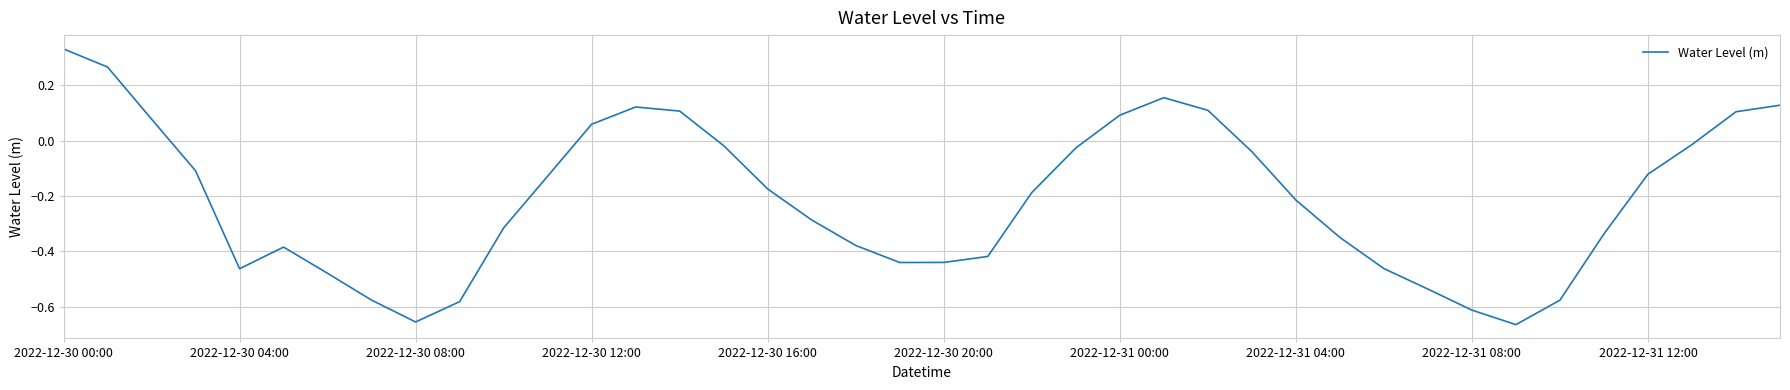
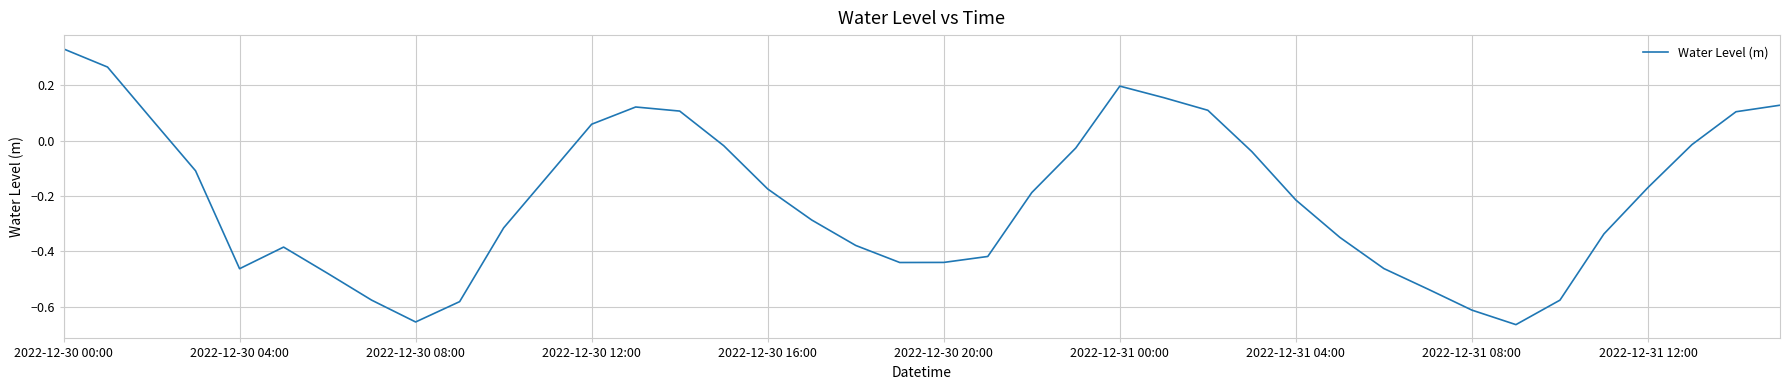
  {
    "2022-12-30 00:00": 0.33,
    "2022-12-30 04:00": -0.46,
    "2022-12-30 08:00": -0.65,
    "2022-12-30 12:00": 0.06,
    "2022-12-30 16:00": -0.17,
    "2022-12-30 20:00": -0.44,
-   "2022-12-31 00:00": 0.09,
+   "2022-12-31 00:00": 0.20,
    "2022-12-31 04:00": -0.21,
    "2022-12-31 08:00": -0.61,
-   "2022-12-31 12:00": -0.12
+   "2022-12-31 12:00": -0.17
  }
